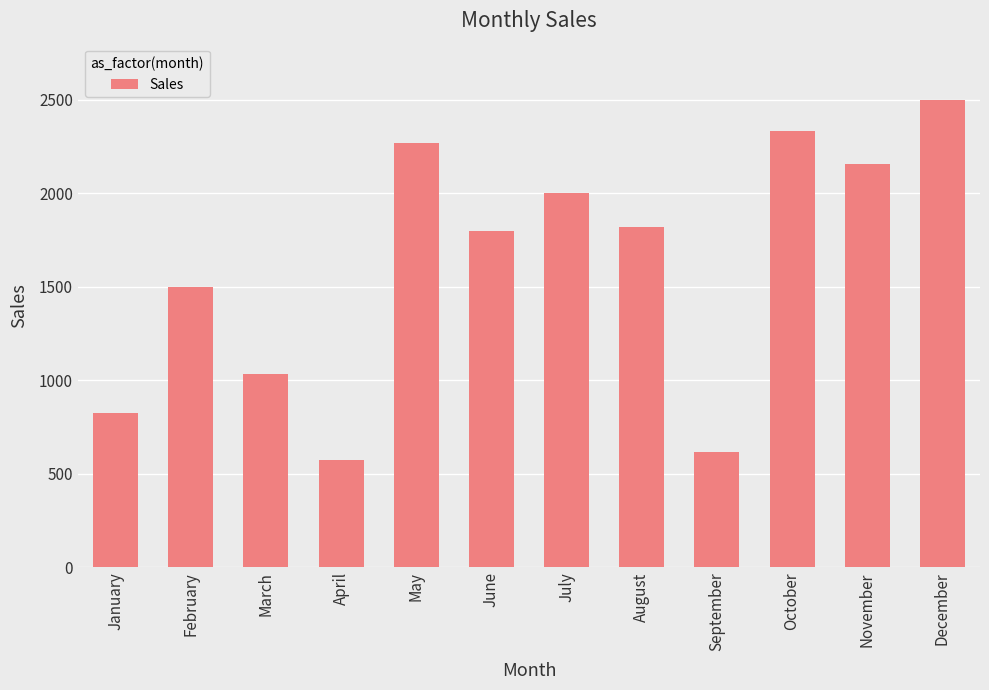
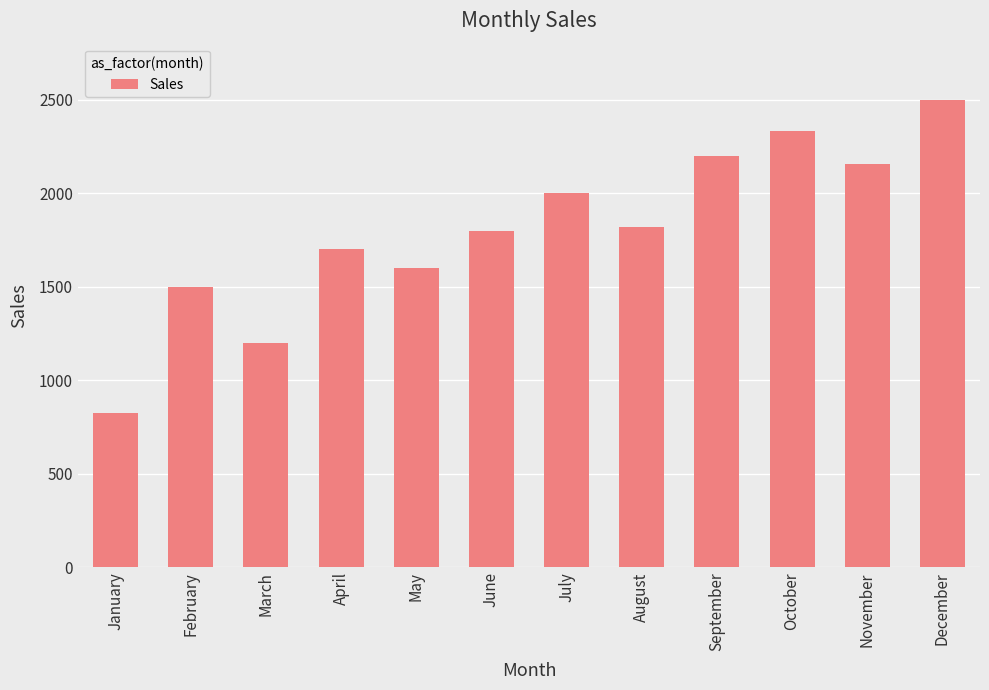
  {
    "January": 830,
    "February": 1500,
-   "March": 1030,
-   "April": 580,
-   "May": 2270,
+   "March": 1200,
+   "April": 1700,
+   "May": 1600,
    "June": 1800,
    "July": 2000,
    "August": 1820,
-   "September": 620,
+   "September": 2200,
    "October": 2340,
    "November": 2150,
    "December": 2500
  }
